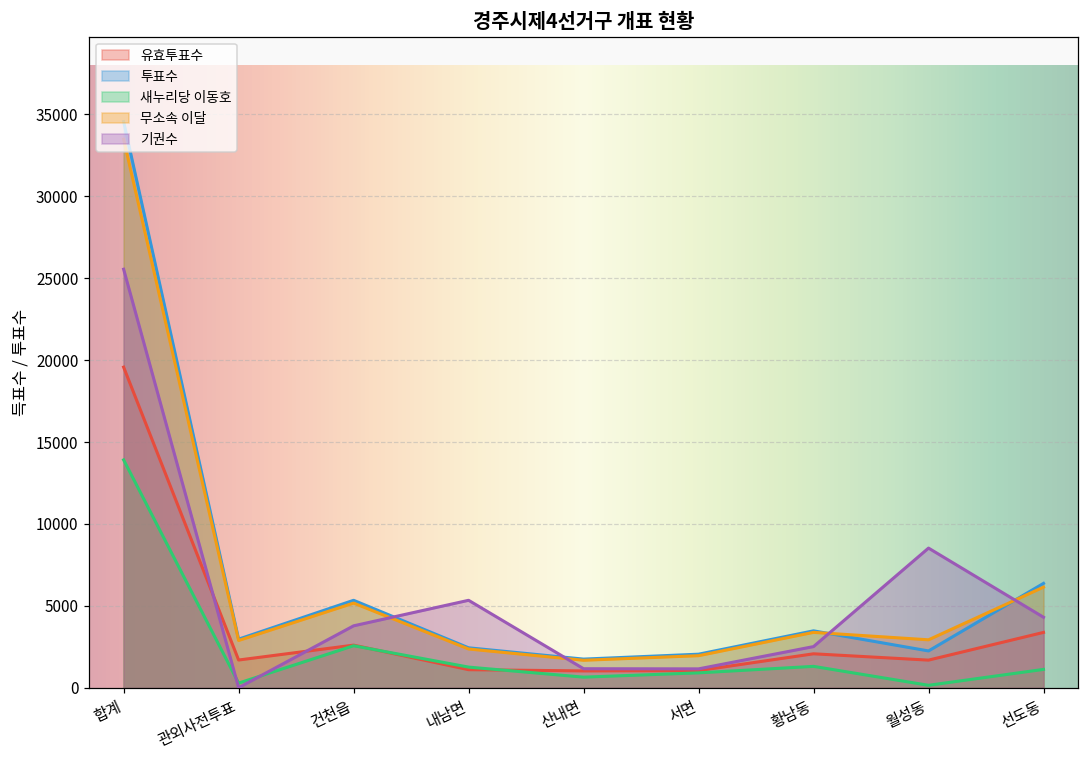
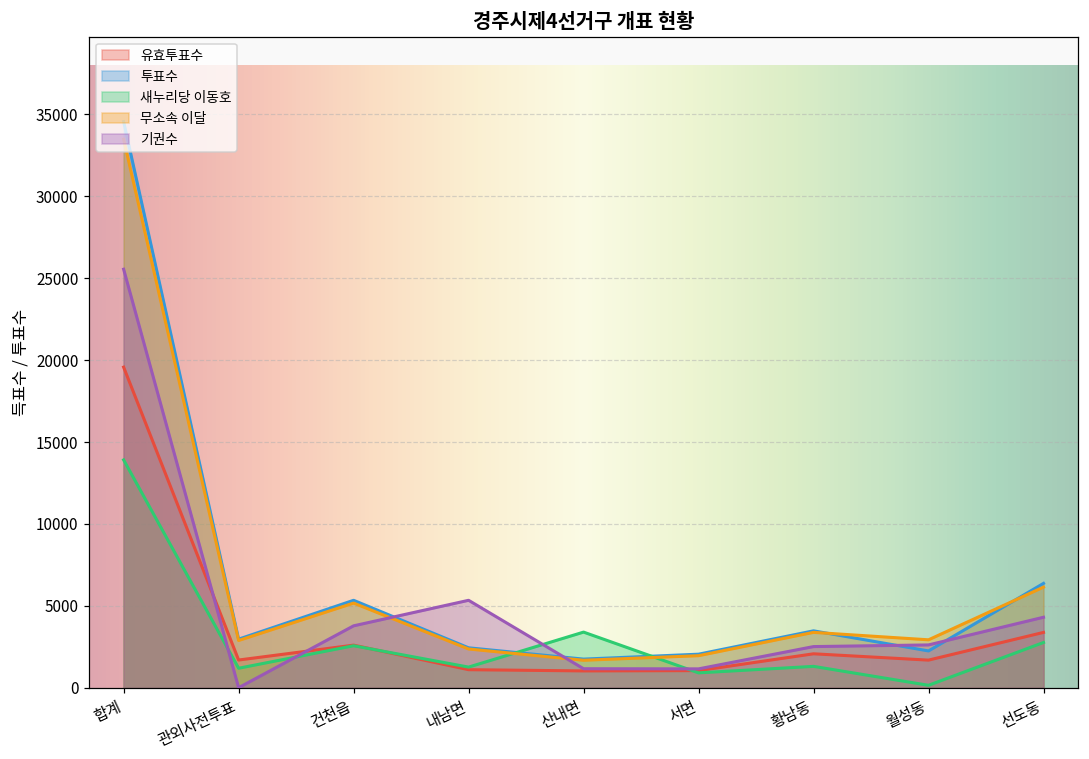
  {
    "투표수": {
      "건천읍": 5300,
      "월성동": 2300,
      "선도동": 6400
    },
    "새누리당 이동호": {
      "합계": 13900,
-     "관외사전투표": 300,
-     "산내면": 700,
+     "관외사전투표": 1200,
+     "산내면": 3400,
      "황남동": 1300,
      "월성동": 200,
-     "선도동": 1100
+     "선도동": 2800
    },
    "기권수": {
      "합계": 25600,
      "관외사전투표": 0,
      "건천읍": 3800,
      "내남면": 5300,
      "황남동": 2500,
-     "월성동": 8500,
+     "월성동": 2600,
      "선도동": 4300
    }
  }
